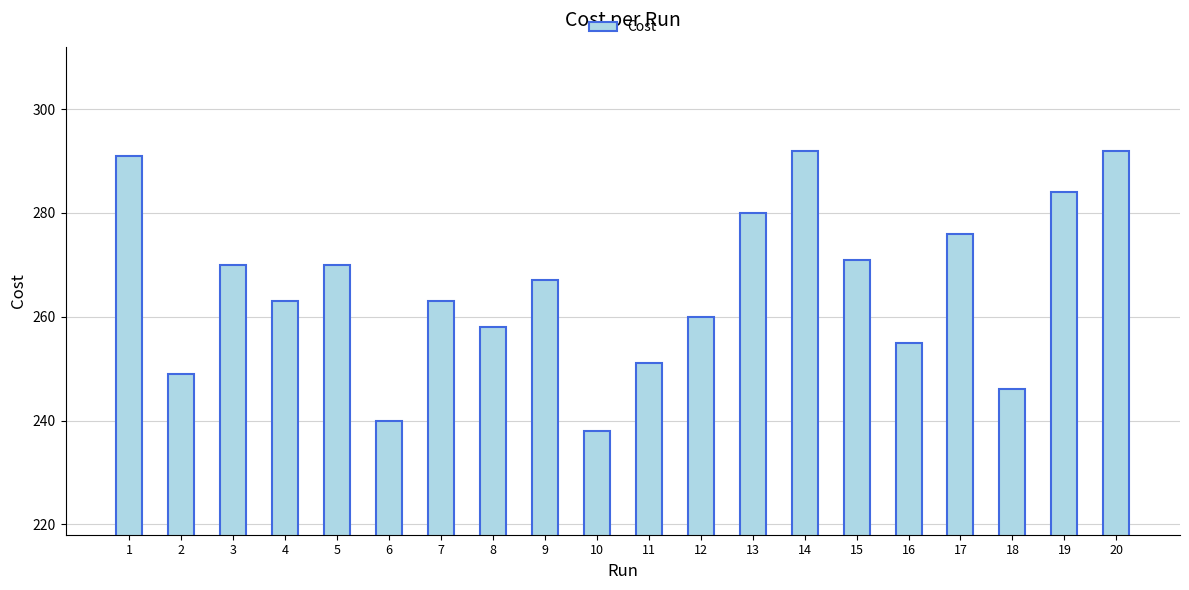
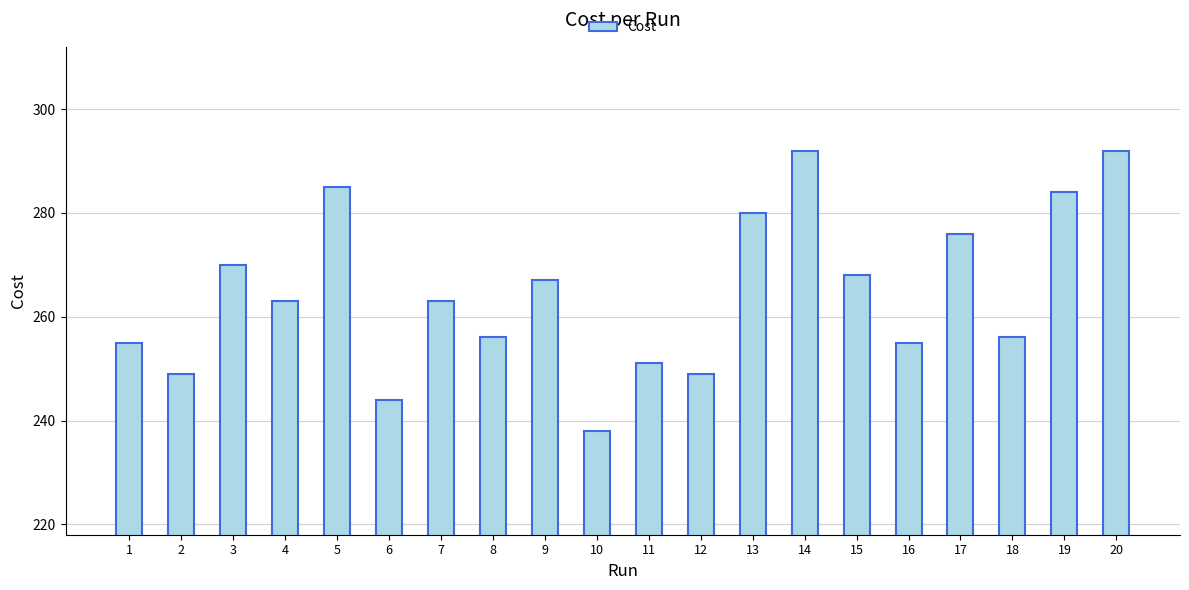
  {
-   "1": 291,
+   "1": 255,
    "2": 249,
    "3": 270,
    "4": 263,
-   "5": 270,
-   "6": 240,
+   "5": 285,
+   "6": 244,
    "7": 263,
-   "8": 258,
+   "8": 256,
    "9": 267,
    "10": 238,
    "11": 251,
-   "12": 260,
+   "12": 249,
    "13": 280,
    "14": 292,
-   "15": 271,
+   "15": 268,
    "16": 255,
    "17": 276,
-   "18": 246,
+   "18": 256,
    "19": 284,
    "20": 292
  }
